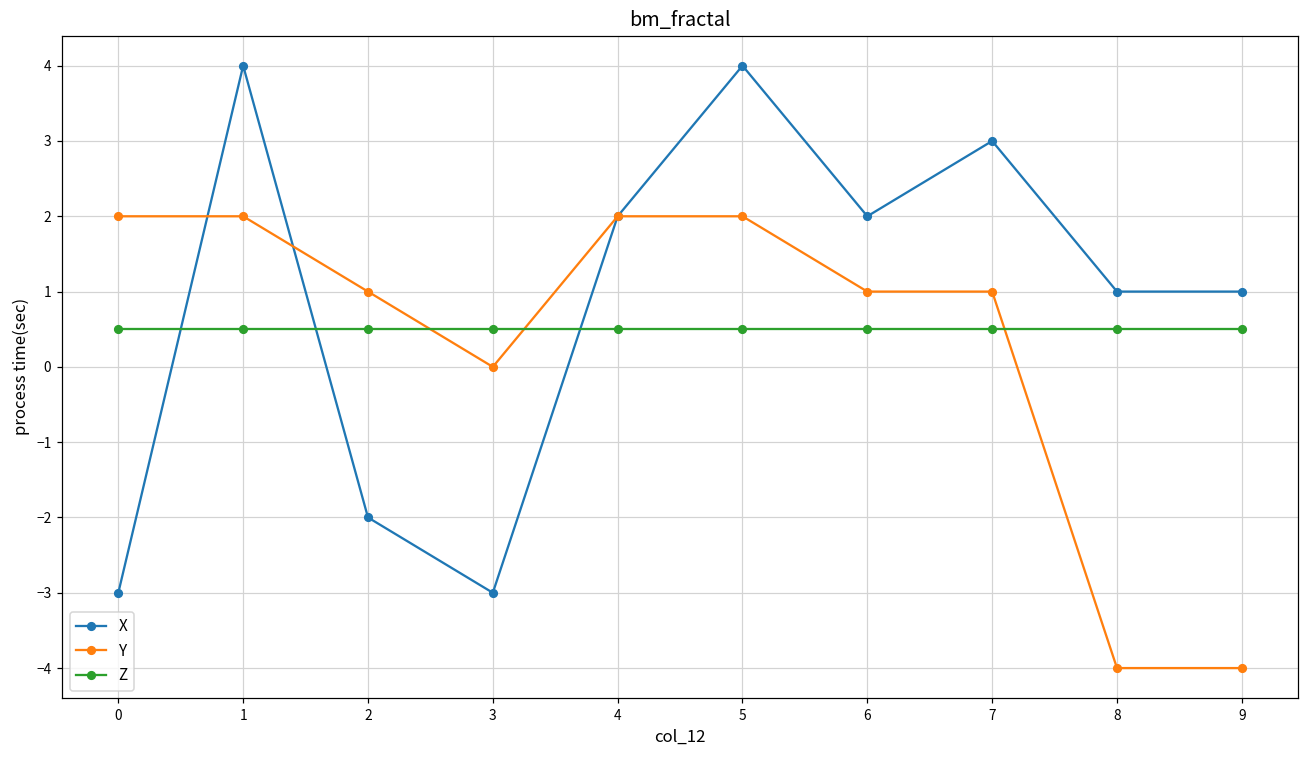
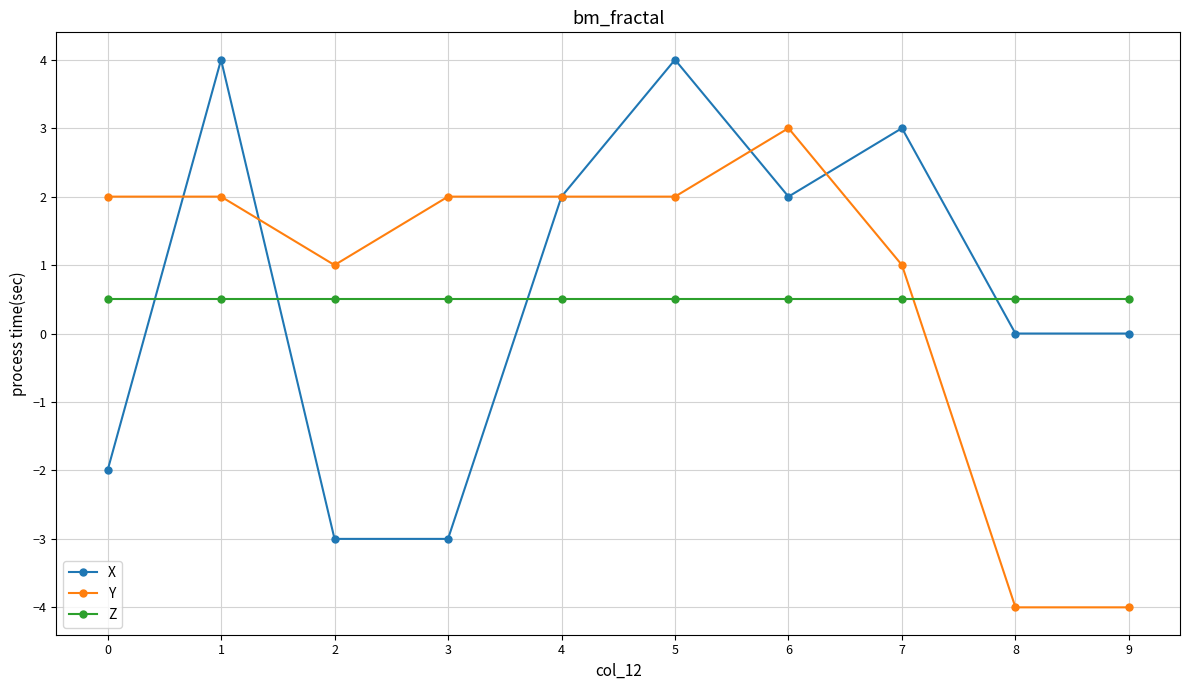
  {
    "X": {
-     "0": -3,
+     "0": -2,
      "1": 4,
-     "2": -2,
+     "2": -3,
      "3": -3,
      "5": 4,
      "6": 2,
      "7": 3,
-     "8": 1,
-     "9": 1
+     "8": 0,
+     "9": 0
    },
    "Y": {
      "0": 2,
      "1": 2,
      "2": 1,
-     "3": 0,
+     "3": 2,
      "5": 2,
-     "6": 1,
+     "6": 3,
      "7": 1,
      "8": -4,
      "9": -4
    },
    "Z": {
      "0": 0.5,
      "1": 0.5,
      "2": 0.5,
      "3": 0.5,
      "4": 0.5,
      "5": 0.5,
      "6": 0.5,
      "7": 0.5,
      "8": 0.5,
      "9": 0.5
    }
  }
